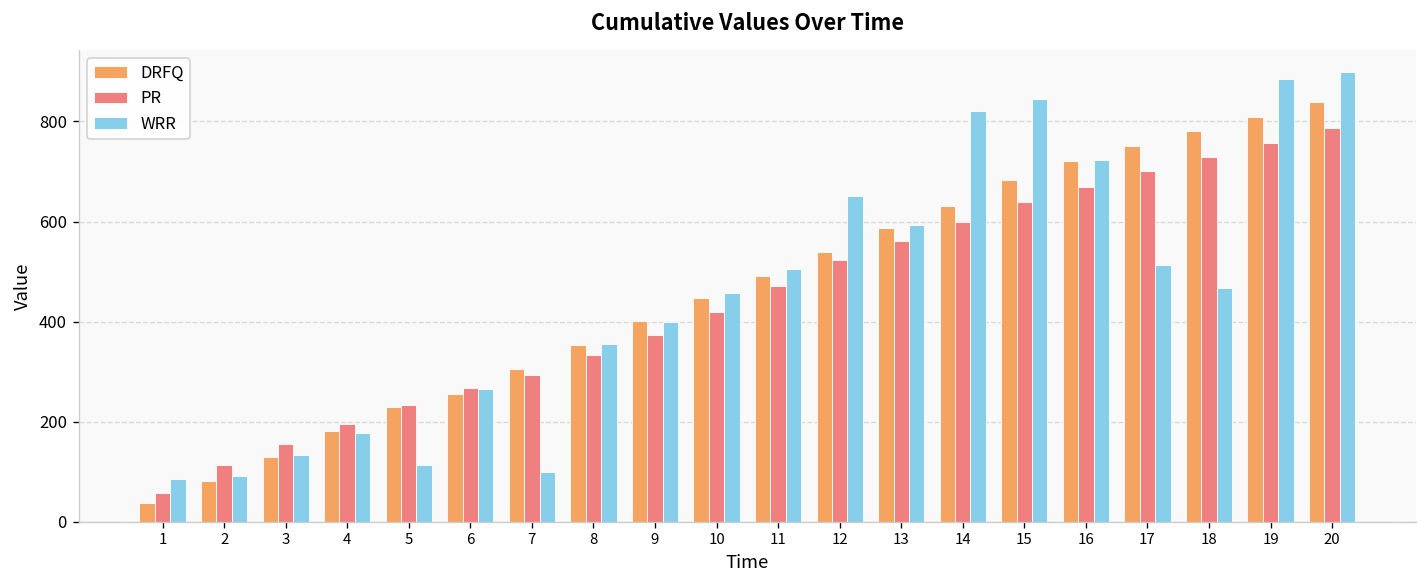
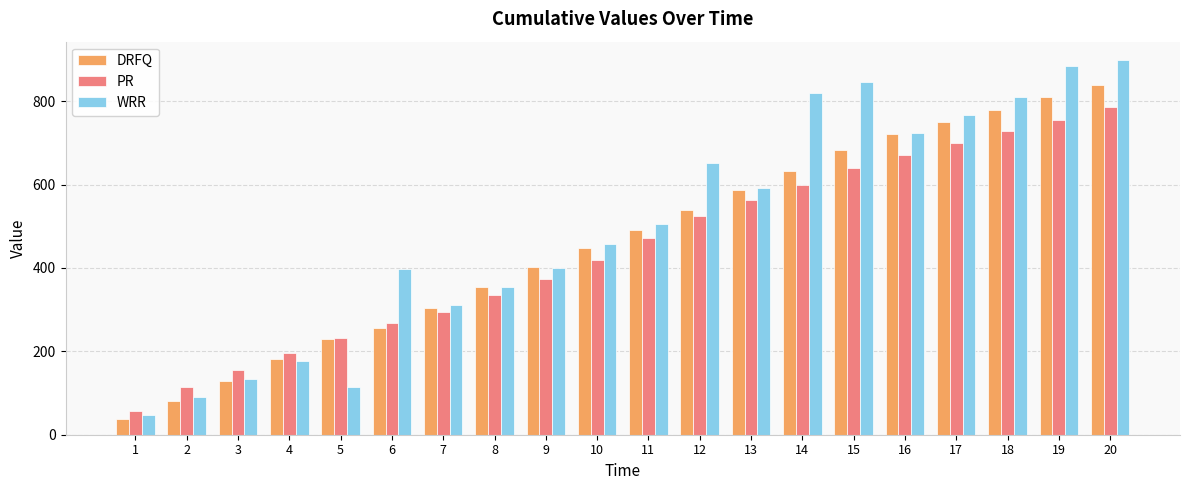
  {
    "WRR": {
-     "1": 90,
+     "1": 50,
      "2": 90,
      "3": 130,
      "4": 180,
      "5": 110,
-     "6": 270,
-     "7": 100,
+     "6": 400,
+     "7": 310,
      "8": 360,
      "9": 400,
      "10": 460,
      "11": 510,
      "12": 650,
      "13": 590,
      "14": 820,
      "15": 850,
      "16": 720,
-     "17": 510,
-     "18": 470,
+     "17": 770,
+     "18": 810,
      "19": 880,
      "20": 900
    }
  }
